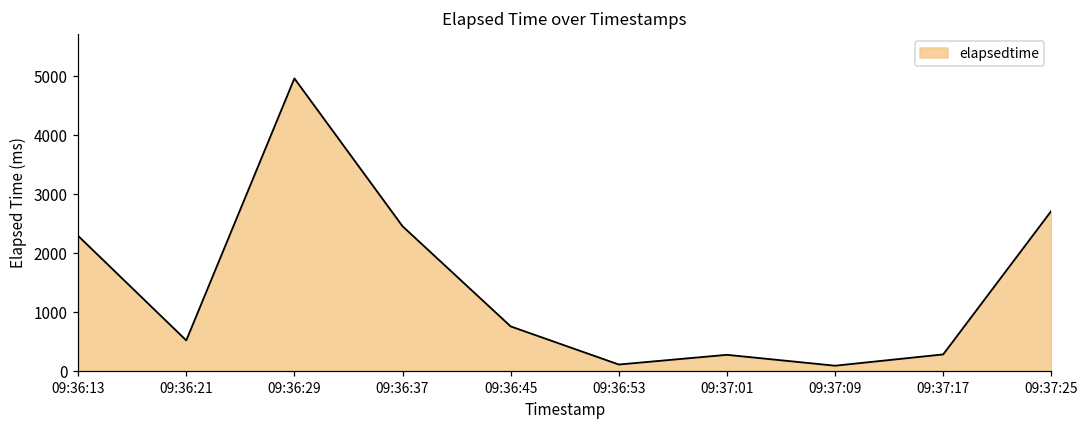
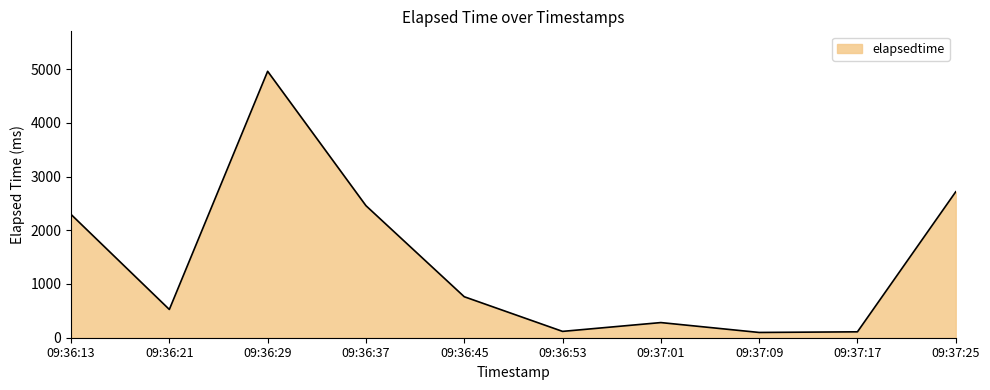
  {
    "09:36:13": 2300,
    "09:36:21": 500,
    "09:36:29": 5000,
    "09:36:37": 2500,
    "09:36:45": 800,
    "09:36:53": 100,
    "09:37:01": 300,
    "09:37:09": 100,
-   "09:37:17": 300,
+   "09:37:17": 100,
    "09:37:25": 2700
  }
